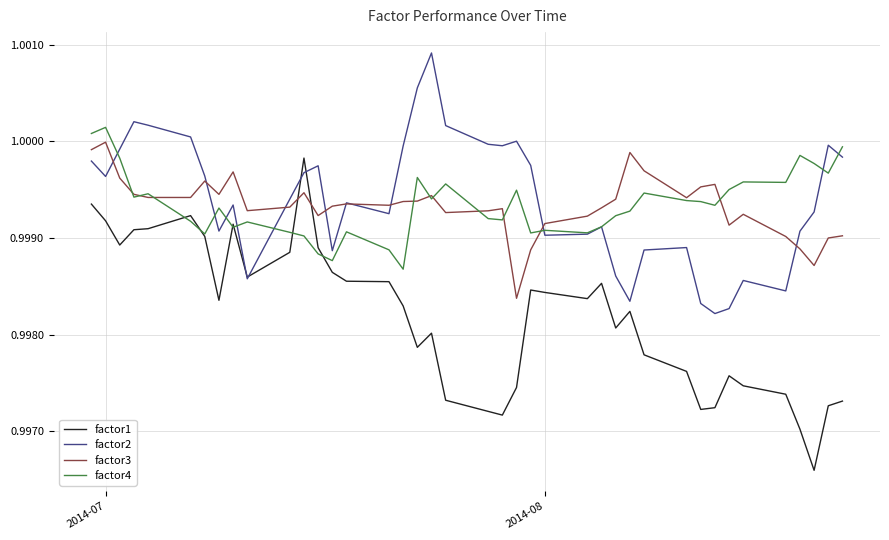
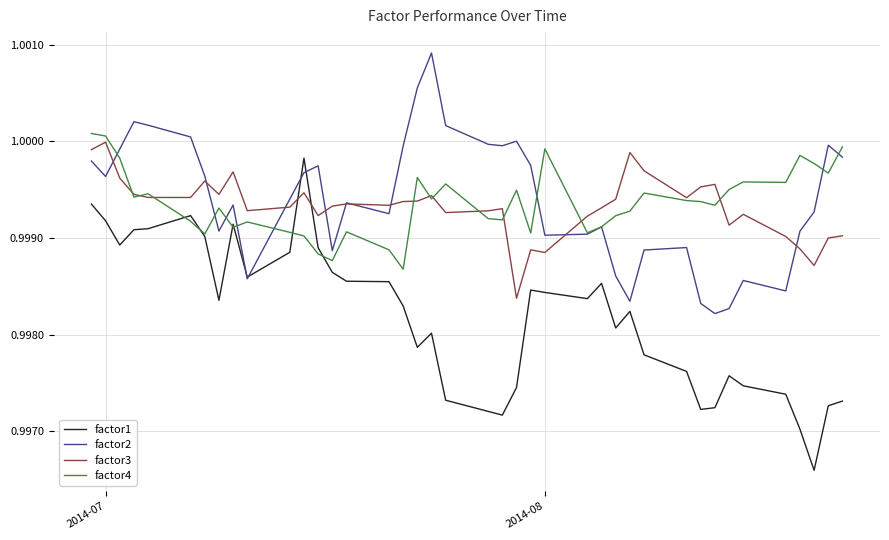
  {
    "factor1": {
      "2014-07": 0.9992,
      "2014-08": 0.9984
    },
    "factor2": {
      "2014-07": 0.9996,
      "2014-08": 0.9990
    },
    "factor3": {
      "2014-07": 1.0000,
-     "2014-08": 0.9991
+     "2014-08": 0.9988
    },
    "factor4": {
-     "2014-07": 1.00014,
-     "2014-08": 0.9991
+     "2014-07": 1.00005,
+     "2014-08": 0.9999
    }
  }
